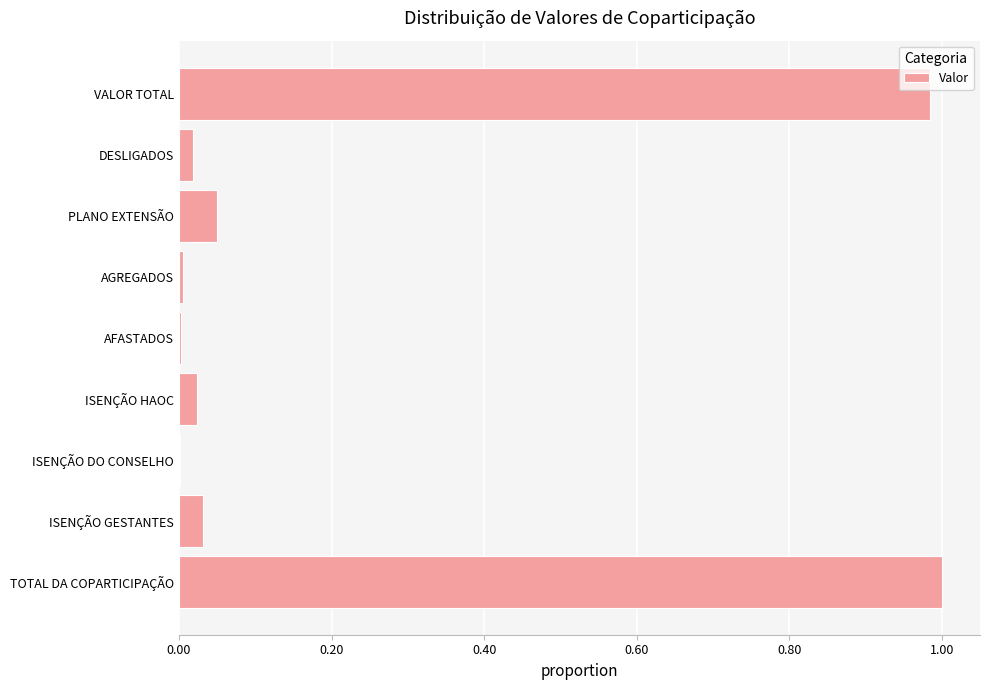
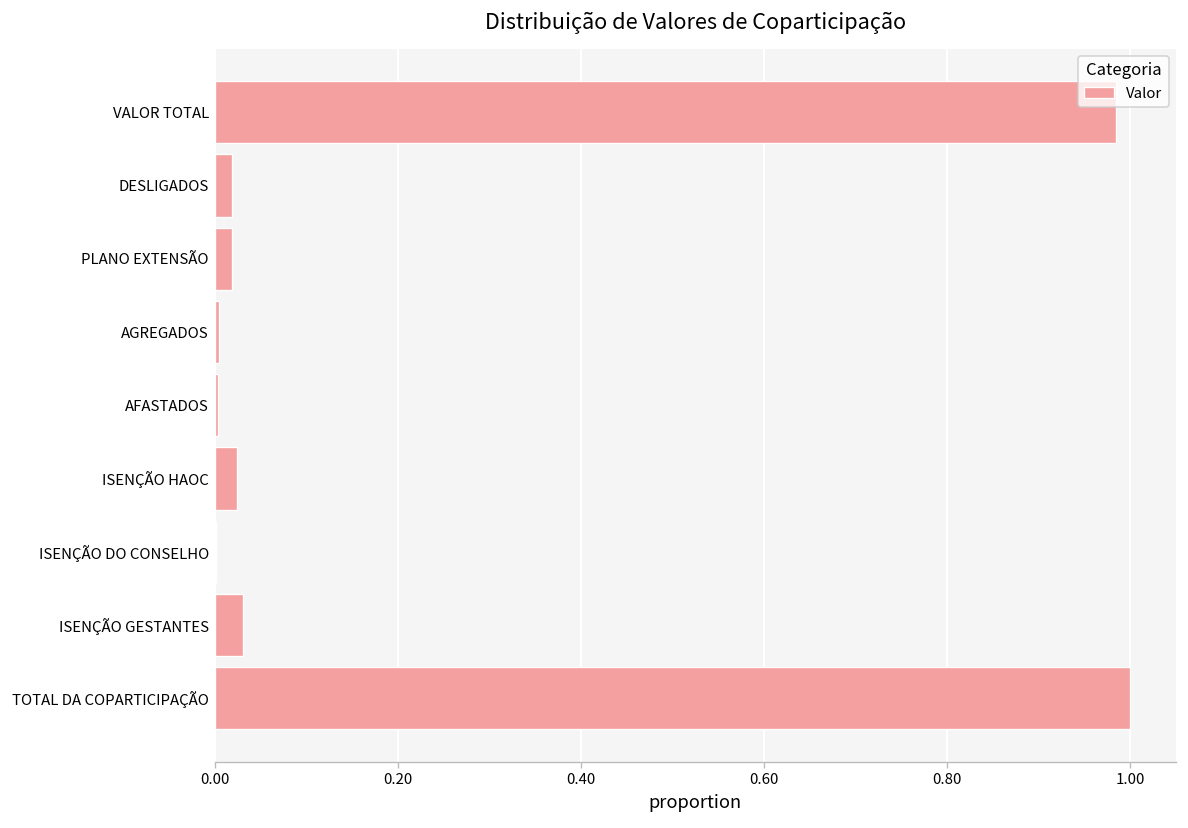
  {
    "VALOR TOTAL": 0.98,
    "DESLIGADOS": 0.02,
-   "PLANO EXTENSÃO": 0.05,
+   "PLANO EXTENSÃO": 0.02,
    "AGREGADOS": 0.00,
    "ISENÇÃO HAOC": 0.02,
    "ISENÇÃO GESTANTES": 0.03,
    "TOTAL DA COPARTICIPAÇÃO": 1.00
  }
